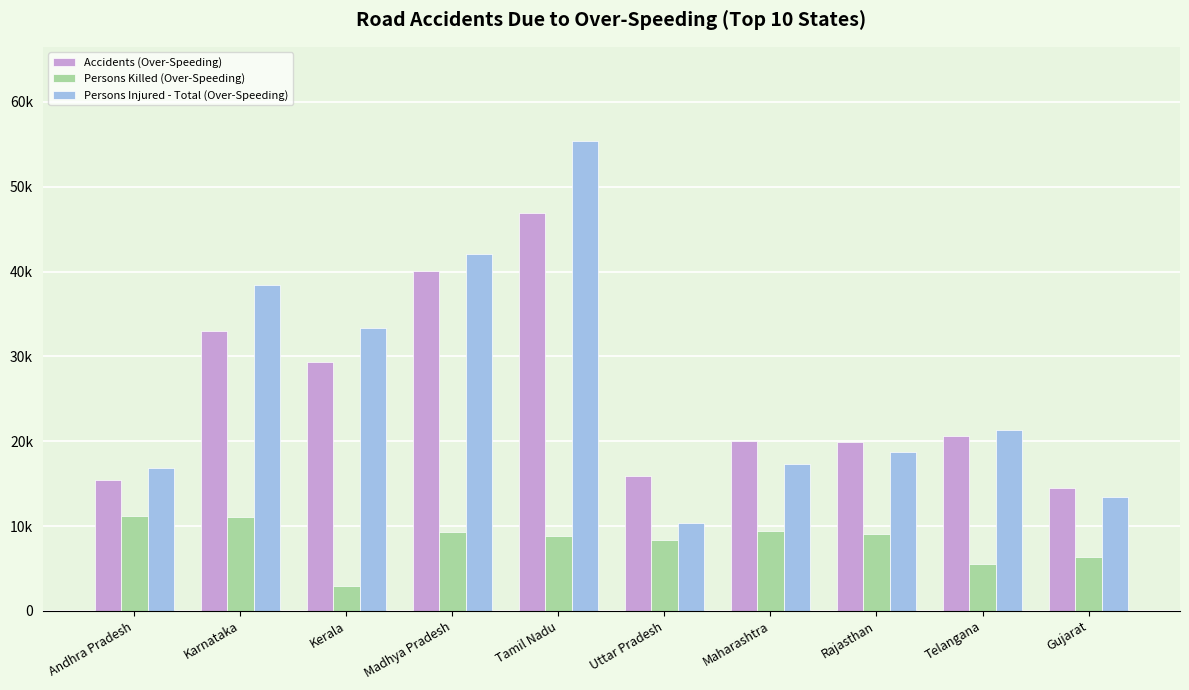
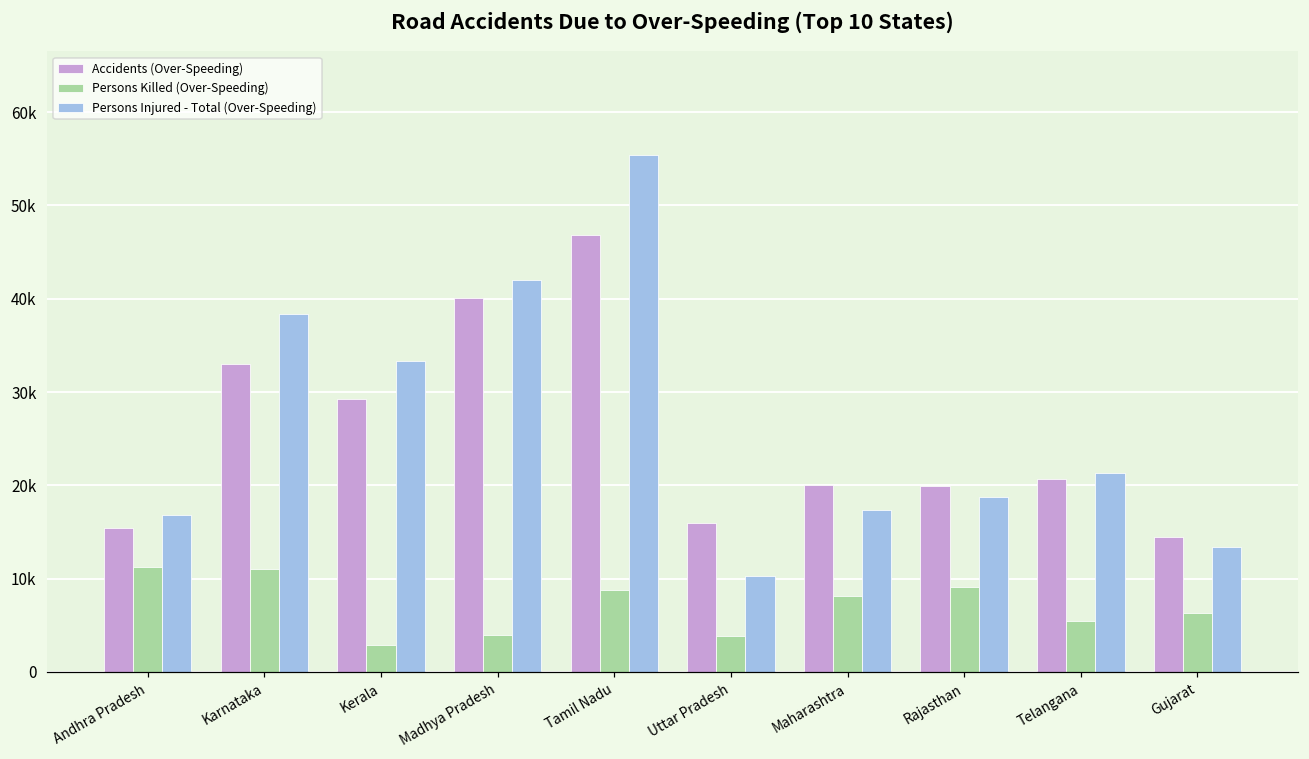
  {
    "Persons Killed (Over-Speeding)": {
      "Andhra Pradesh": 11000,
      "Karnataka": 11000,
      "Kerala": 3000,
-     "Madhya Pradesh": 9000,
+     "Madhya Pradesh": 4000,
      "Tamil Nadu": 9000,
-     "Uttar Pradesh": 8000,
-     "Maharashtra": 9000,
+     "Uttar Pradesh": 4000,
+     "Maharashtra": 8000,
      "Rajasthan": 9000,
      "Telangana": 5000,
      "Gujarat": 6000
    }
  }
